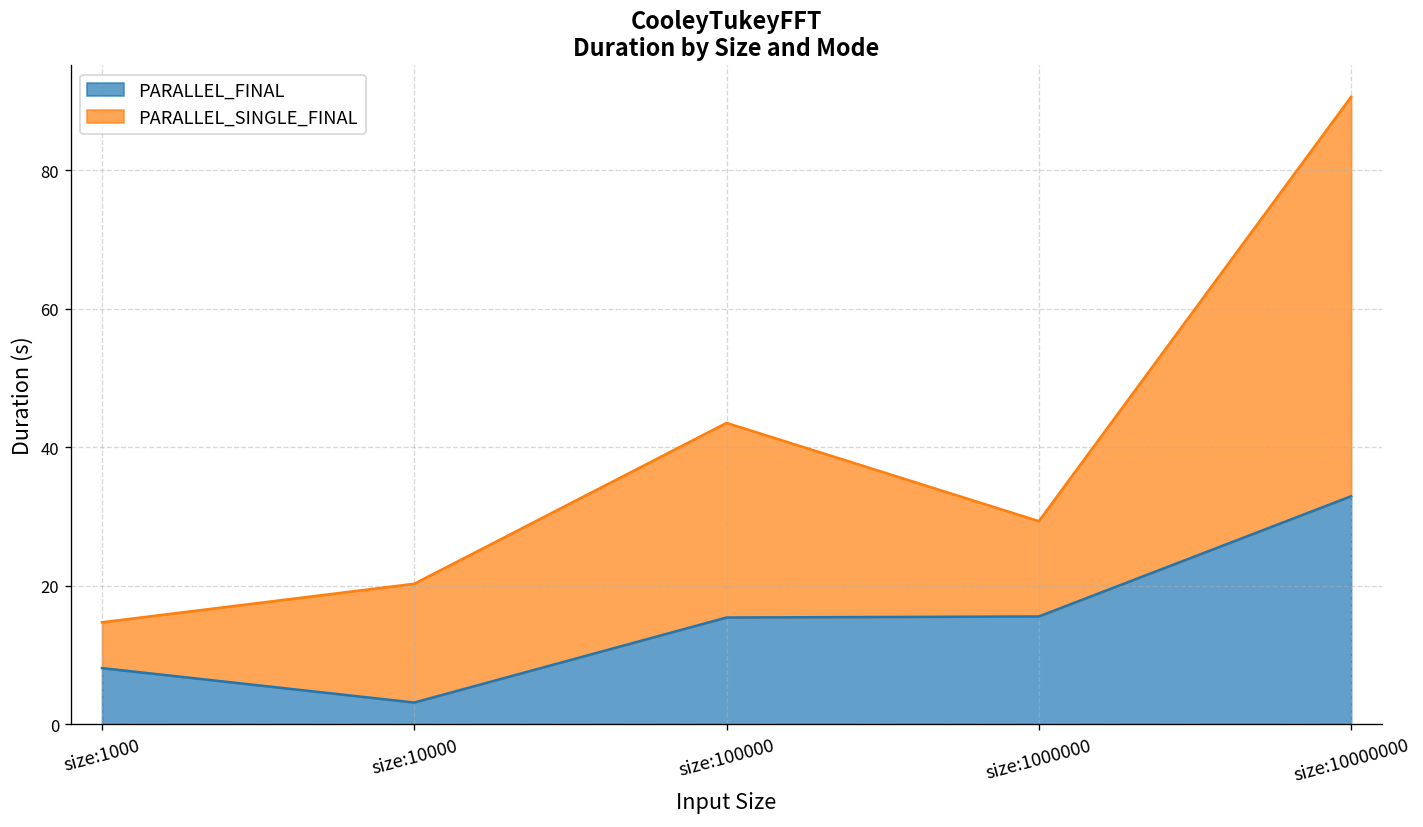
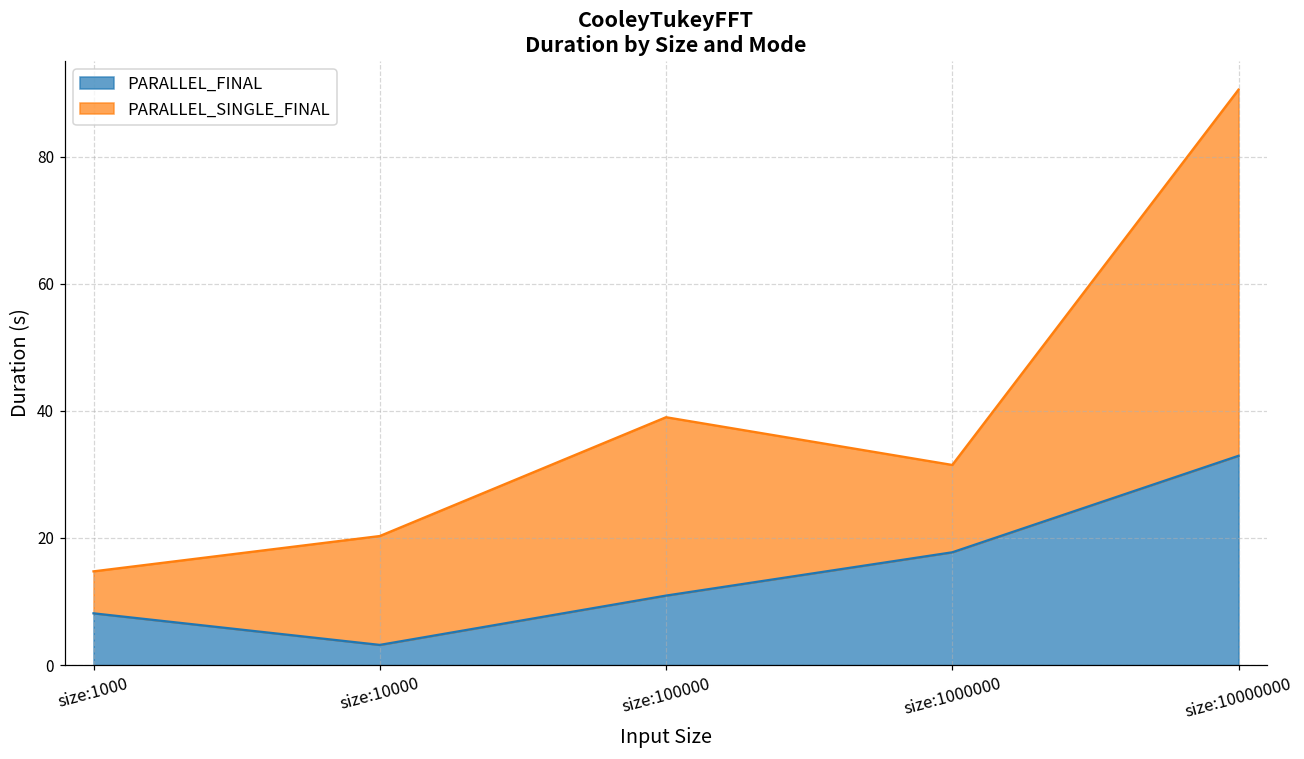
  {
    "PARALLEL_FINAL": {
      "size:1000": 8,
      "size:10000": 3,
-     "size:100000": 15,
-     "size:1000000": 16,
+     "size:100000": 11,
+     "size:1000000": 18,
      "size:10000000": 33
    },
    "PARALLEL_SINGLE_FINAL": {
      "size:1000": 7,
      "size:10000": 17,
      "size:100000": 28,
      "size:1000000": 14,
      "size:10000000": 58
    }
  }
